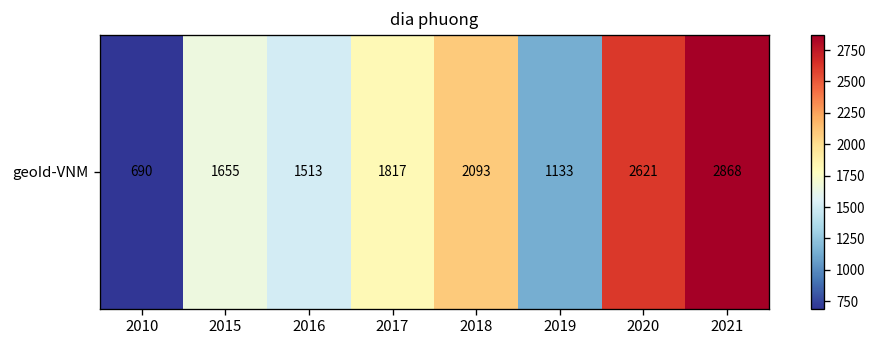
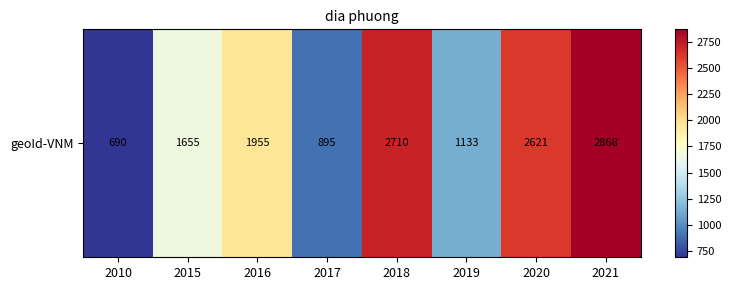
  {
    "geoId-VNM": {
      "2010": 690,
      "2015": 1655,
-     "2016": 1513,
-     "2017": 1817,
-     "2018": 2093,
+     "2016": 1955,
+     "2017": 895,
+     "2018": 2710,
      "2019": 1133,
      "2020": 2621,
      "2021": 2868
    }
  }
